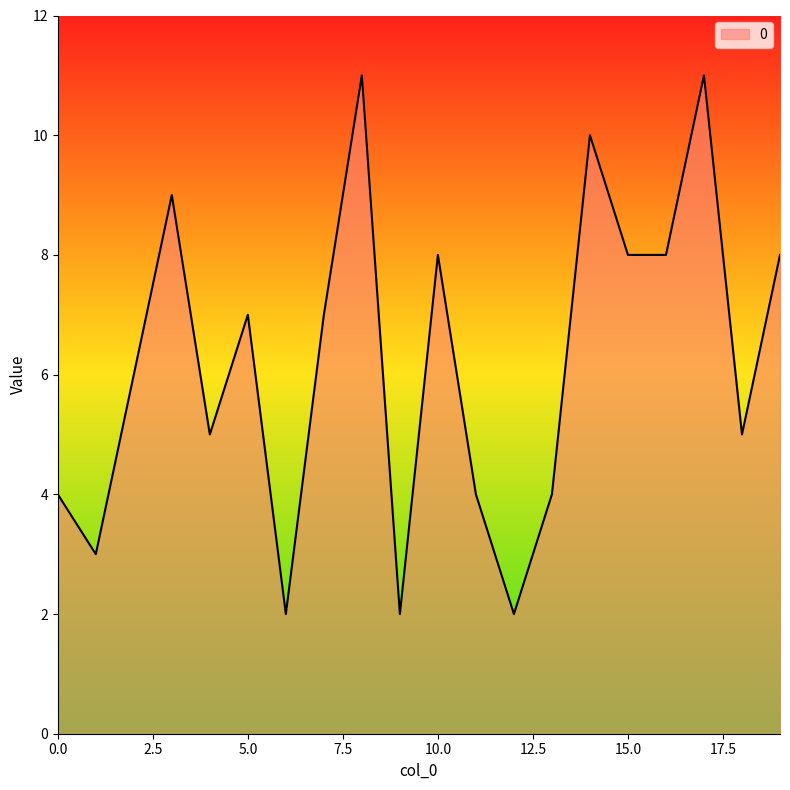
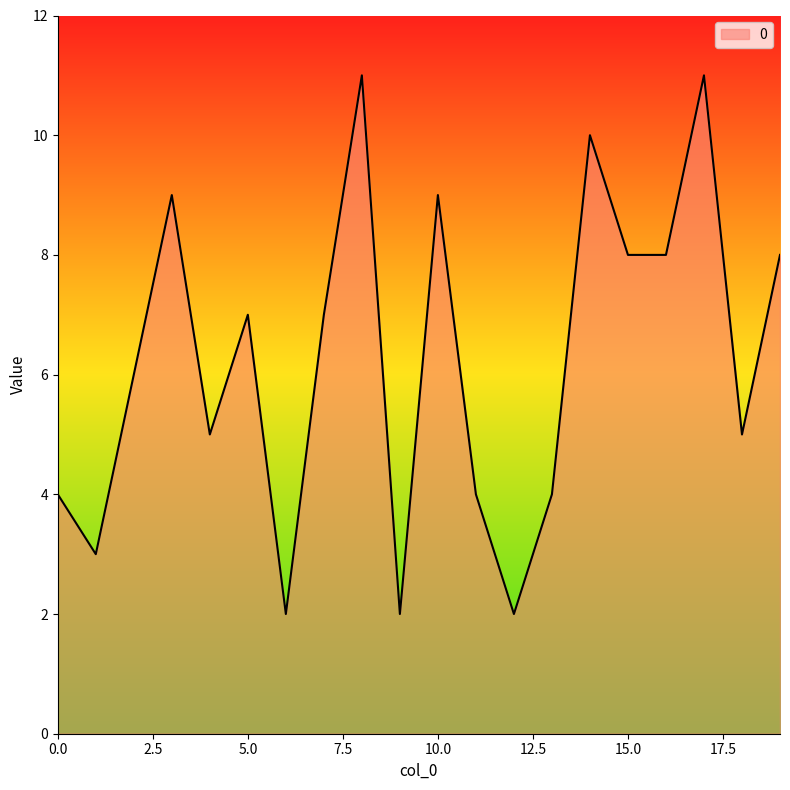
  {
    "0.0": 4,
    "5.0": 7,
-   "10.0": 8,
+   "10.0": 9,
    "15.0": 8
  }
